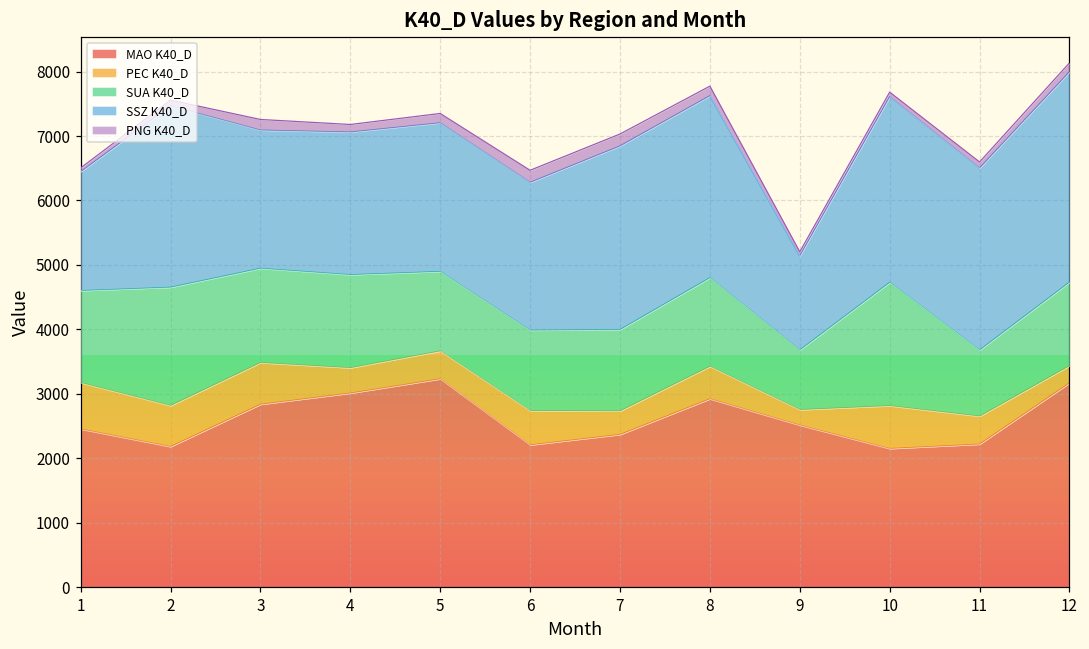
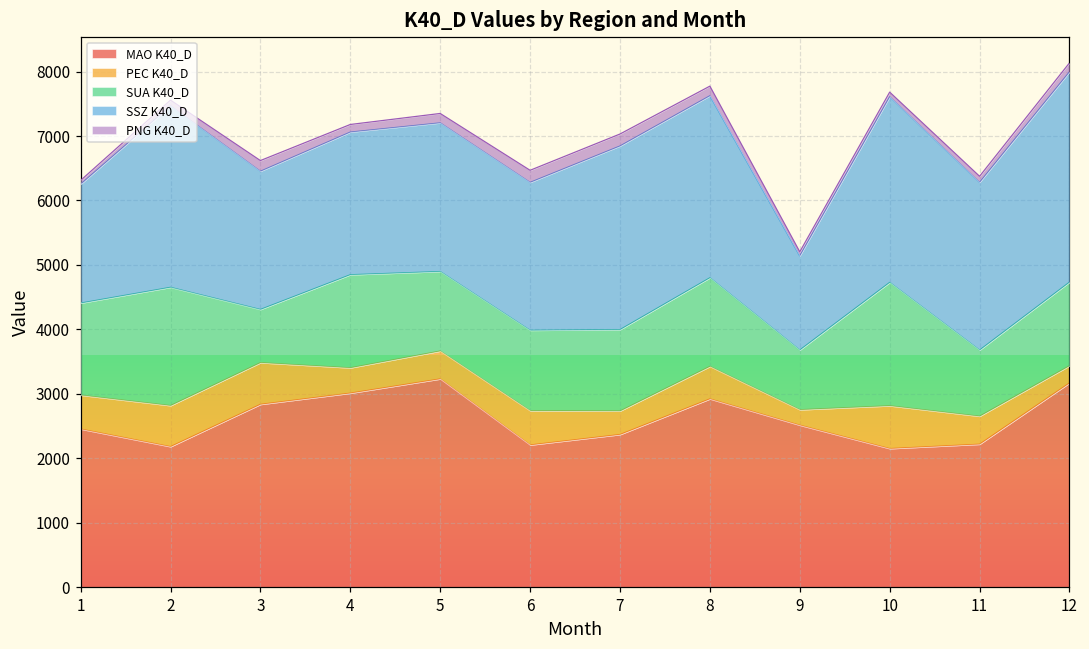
  {
    "MAO K40_D": {
      "1": 2500,
      "2": 2200,
      "3": 2800,
      "4": 3000,
      "5": 3200,
      "6": 2200,
      "7": 2400,
      "8": 2900,
      "9": 2500,
      "10": 2100,
      "11": 2200,
      "12": 3200
    },
    "PEC K40_D": {
-     "1": 700,
+     "1": 500,
      "2": 600,
      "3": 600,
      "4": 400,
      "5": 400,
      "6": 500,
      "7": 400,
      "8": 500,
      "9": 200,
      "10": 700,
      "11": 400,
      "12": 300
    },
    "SUA K40_D": {
      "1": 1400,
      "2": 1800,
-     "3": 1500,
+     "3": 800,
      "4": 1400,
      "5": 1200,
      "6": 1200,
      "7": 1300,
      "8": 1400,
      "9": 900,
      "10": 1900,
      "11": 1000,
      "12": 1300
    },
    "SSZ K40_D": {
      "1": 1800,
      "3": 2100,
      "4": 2200,
      "5": 2300,
      "6": 2300,
      "7": 2900,
      "8": 2800,
      "9": 1500,
      "10": 2900,
-     "11": 2800,
+     "11": 2600,
      "12": 3300
    },
    "PNG K40_D": {
      "1": 100,
      "3": 200,
      "4": 100,
      "5": 100,
      "6": 200,
      "7": 200,
      "8": 100,
      "9": 100,
      "10": 100,
      "11": 100,
      "12": 100
    }
  }
